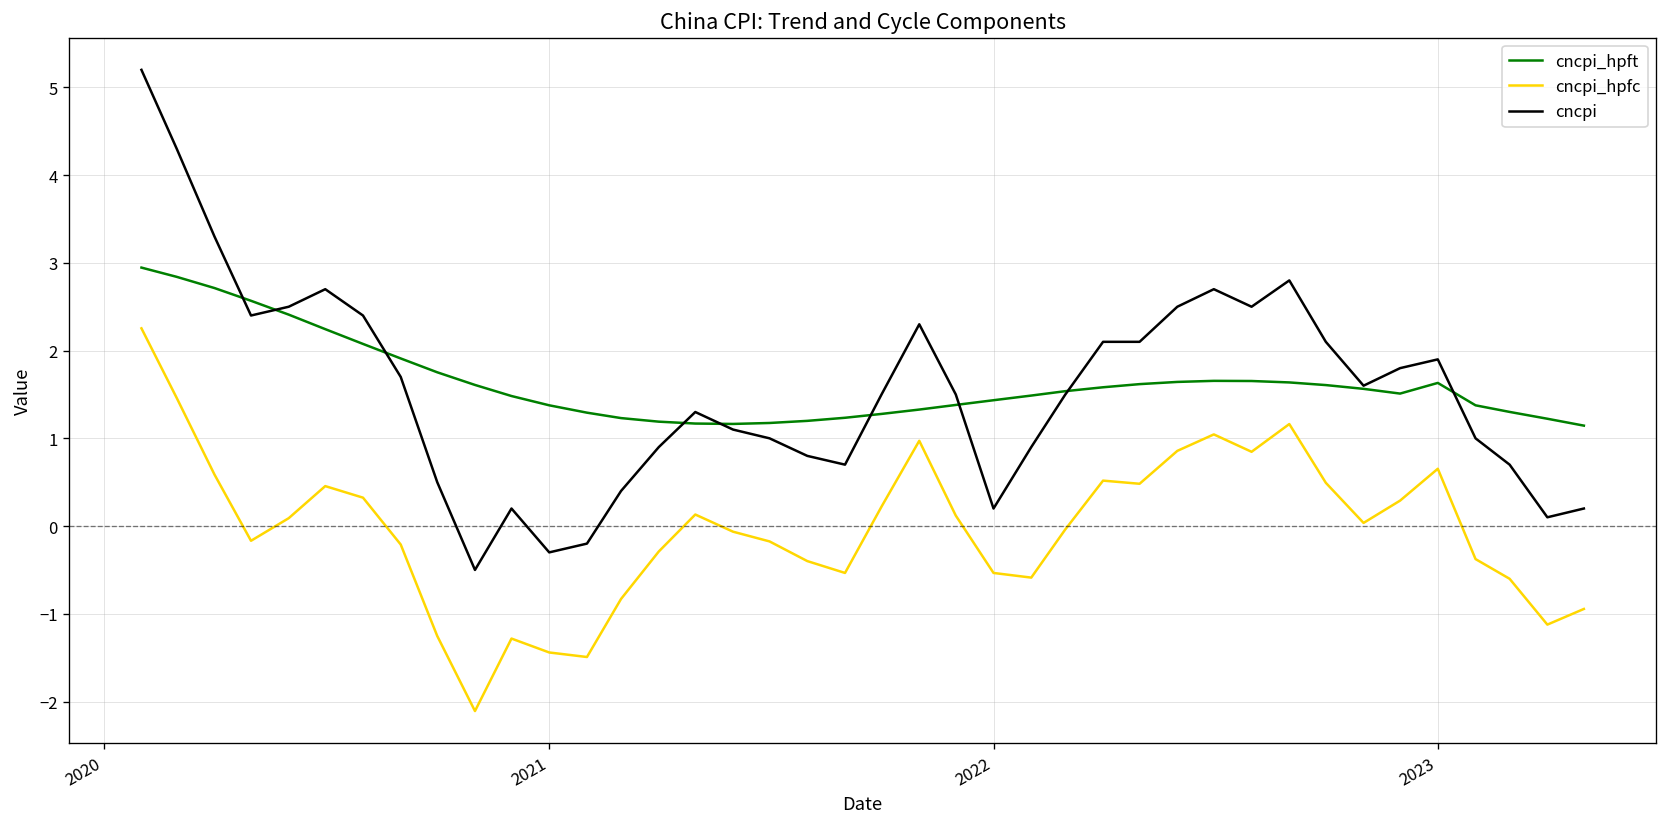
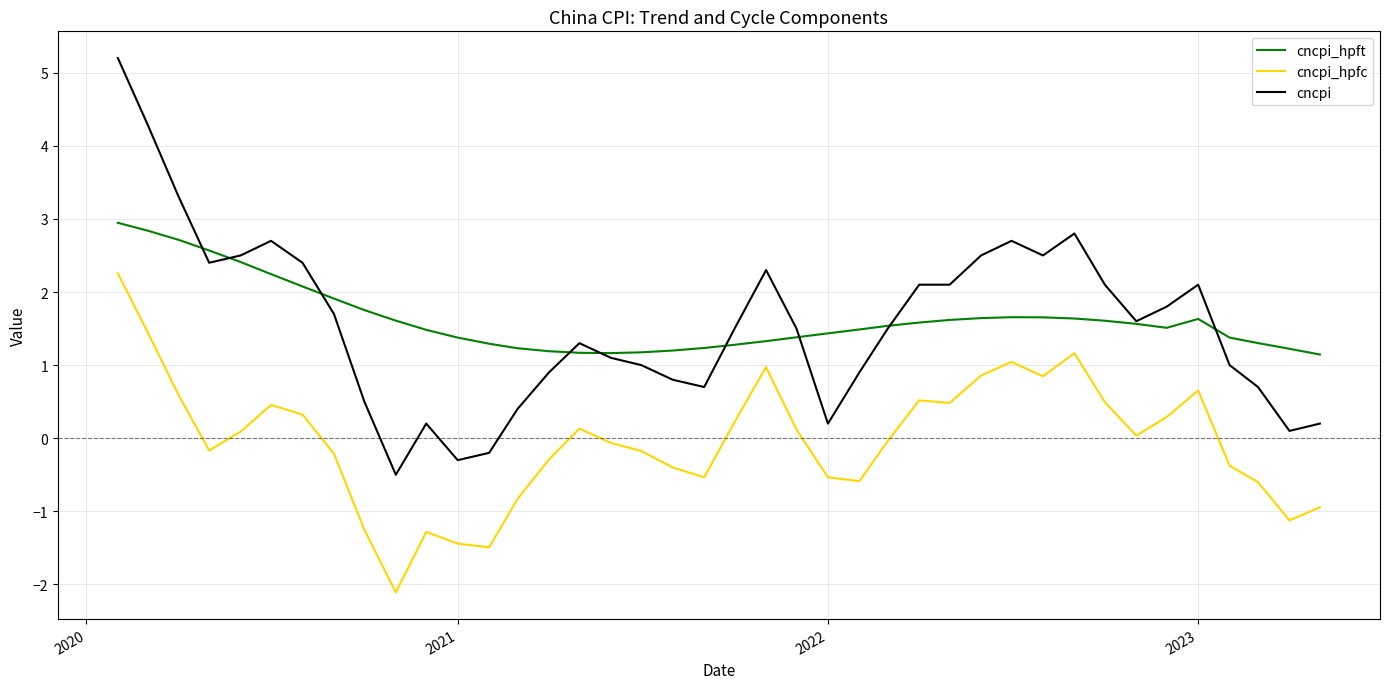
  {
    "cncpi_hpft": {
      "2021": 1.4,
      "2022": 1.4,
      "2023": 1.6
    },
    "cncpi_hpfc": {
      "2021": -1.4,
      "2022": -0.5,
      "2023": 0.7
    },
    "cncpi": {
      "2021": -0.3,
      "2022": 0.2,
-     "2023": 1.9
+     "2023": 2.1
    }
  }
